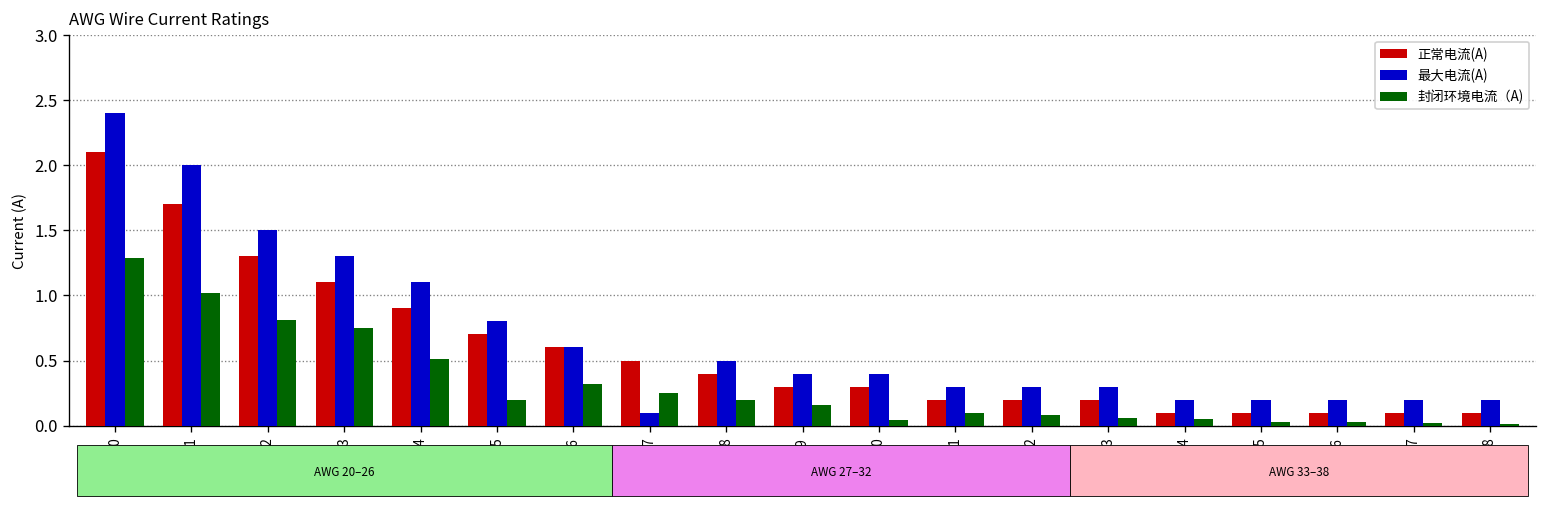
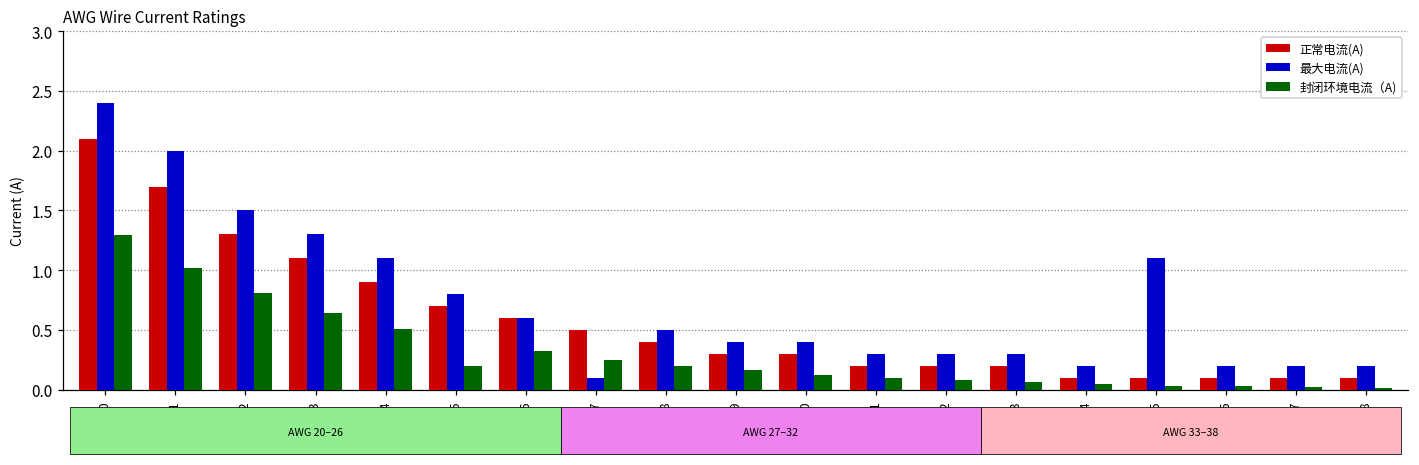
  {
    "正常电流(A)": {
      "20": 2.10,
      "21": 1.70,
      "22": 1.30,
      "23": 1.10,
      "24": 0.90,
      "25": 0.70,
      "26": 0.60,
      "27": 0.50,
      "28": 0.40,
      "29": 0.30,
      "30": 0.30,
      "31": 0.20,
      "32": 0.20,
      "33": 0.20,
      "34": 0.10,
      "35": 0.10,
      "36": 0.10,
      "37": 0.10,
      "38": 0.10
    },
    "最大电流(A)": {
      "20": 2.4,
      "21": 2.0,
      "22": 1.5,
      "23": 1.3,
      "24": 1.1,
      "25": 0.8,
      "26": 0.6,
      "27": 0.1,
      "28": 0.5,
      "29": 0.4,
      "30": 0.4,
      "31": 0.3,
      "32": 0.3,
      "33": 0.3,
      "34": 0.2,
-     "35": 0.2,
+     "35": 1.1,
      "36": 0.2,
      "37": 0.2,
      "38": 0.2
    },
    "封闭环境电流（A)": {
      "20": 1.29,
      "21": 1.02,
      "22": 0.81,
-     "23": 0.75,
+     "23": 0.64,
      "24": 0.51,
      "25": 0.20,
      "26": 0.32,
      "27": 0.25,
      "28": 0.20,
      "29": 0.16,
-     "30": 0.04,
+     "30": 0.12,
      "31": 0.10,
      "32": 0.08,
      "33": 0.06,
      "34": 0.05,
      "35": 0.03,
      "36": 0.03
    }
  }
